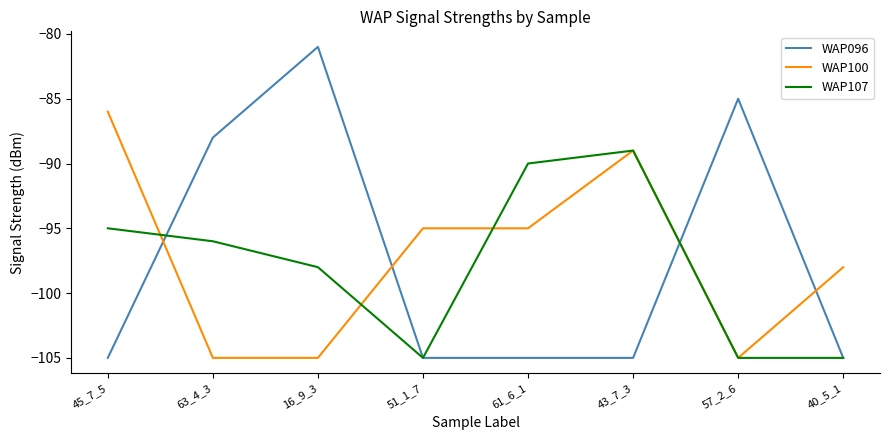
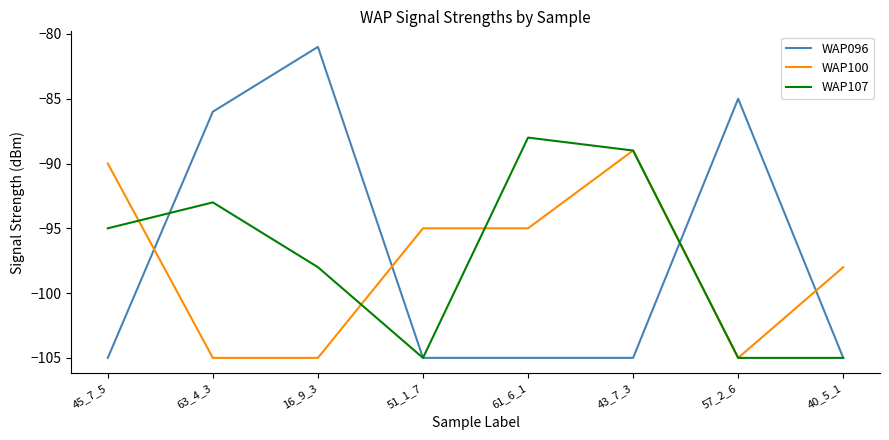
  {
    "WAP096": {
      "45_7_5": -105,
-     "63_4_3": -88,
+     "63_4_3": -86,
      "16_9_3": -81,
      "61_6_1": -105,
      "43_7_3": -105,
      "57_2_6": -85
    },
    "WAP100": {
-     "45_7_5": -86,
+     "45_7_5": -90,
      "63_4_3": -105,
      "16_9_3": -105,
      "51_1_7": -95,
      "61_6_1": -95,
      "40_5_1": -98
    },
    "WAP107": {
      "45_7_5": -95,
-     "63_4_3": -96,
+     "63_4_3": -93,
      "16_9_3": -98,
-     "61_6_1": -90
+     "61_6_1": -88
    }
  }
